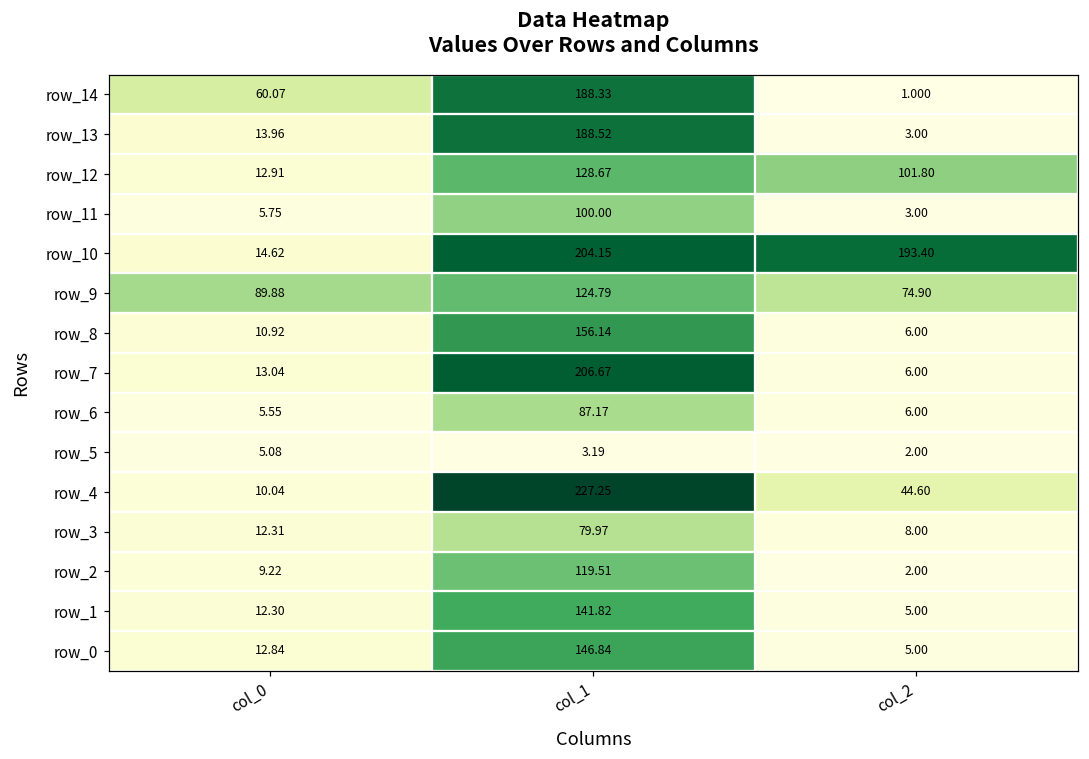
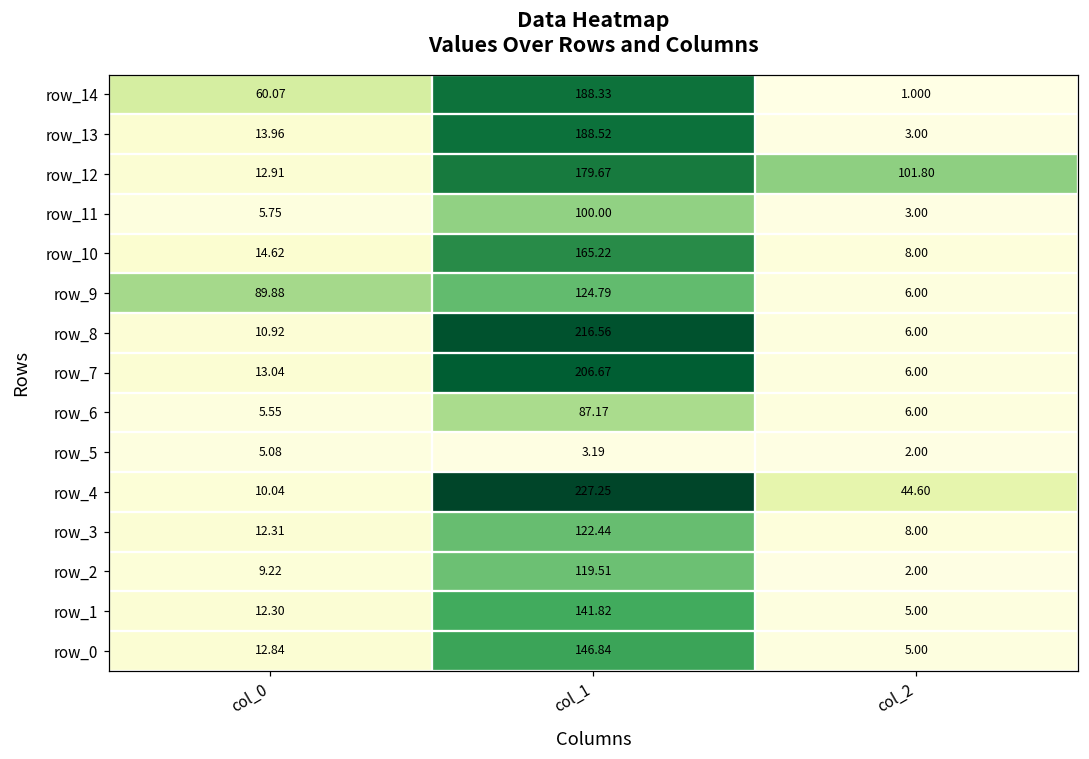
  {
    "row_14": {
      "col_0": 60.07,
      "col_1": 188.33,
      "col_2": 1.000
    },
    "row_13": {
      "col_0": 13.96,
      "col_1": 188.52,
      "col_2": 3.00
    },
    "row_12": {
      "col_0": 12.91,
-     "col_1": 128.67,
+     "col_1": 179.67,
      "col_2": 101.80
    },
    "row_11": {
      "col_0": 5.75,
      "col_1": 100.00,
      "col_2": 3.00
    },
    "row_10": {
      "col_0": 14.62,
-     "col_1": 204.15,
-     "col_2": 193.40
+     "col_1": 165.22,
+     "col_2": 8.00
    },
    "row_9": {
      "col_0": 89.88,
      "col_1": 124.79,
-     "col_2": 74.90
+     "col_2": 6.00
    },
    "row_8": {
      "col_0": 10.92,
-     "col_1": 156.14,
+     "col_1": 216.56,
      "col_2": 6.00
    },
    "row_7": {
      "col_0": 13.04,
      "col_1": 206.67,
      "col_2": 6.00
    },
    "row_6": {
      "col_0": 5.55,
      "col_1": 87.17,
      "col_2": 6.00
    },
    "row_5": {
      "col_0": 5.08,
      "col_1": 3.19,
      "col_2": 2.00
    },
    "row_4": {
      "col_0": 10.04,
      "col_1": 227.25,
      "col_2": 44.60
    },
    "row_3": {
      "col_0": 12.31,
-     "col_1": 79.97,
+     "col_1": 122.44,
      "col_2": 8.00
    },
    "row_2": {
      "col_0": 9.22,
      "col_1": 119.51,
      "col_2": 2.00
    },
    "row_1": {
      "col_0": 12.30,
      "col_1": 141.82,
      "col_2": 5.00
    },
    "row_0": {
      "col_0": 12.84,
      "col_1": 146.84,
      "col_2": 5.00
    }
  }
